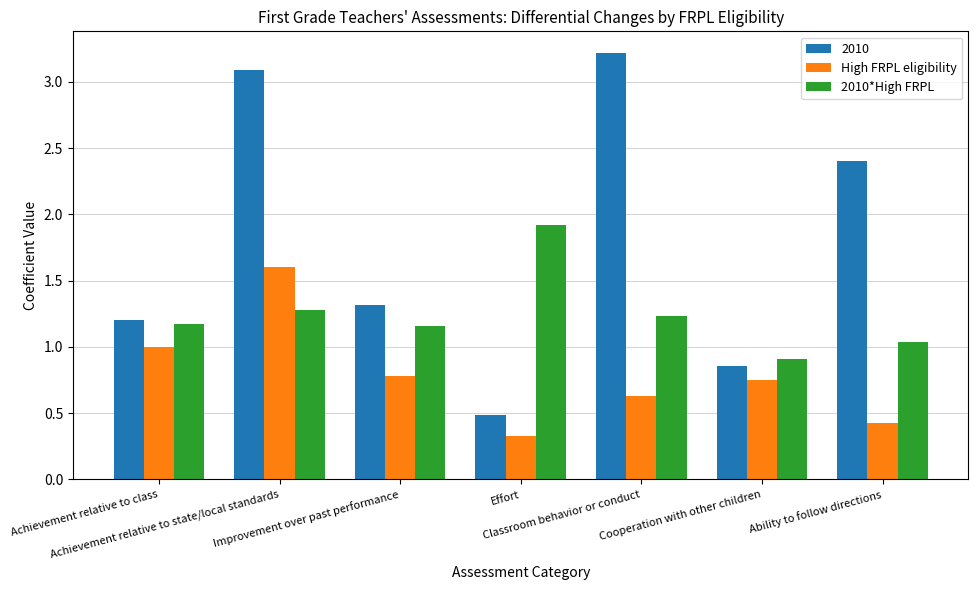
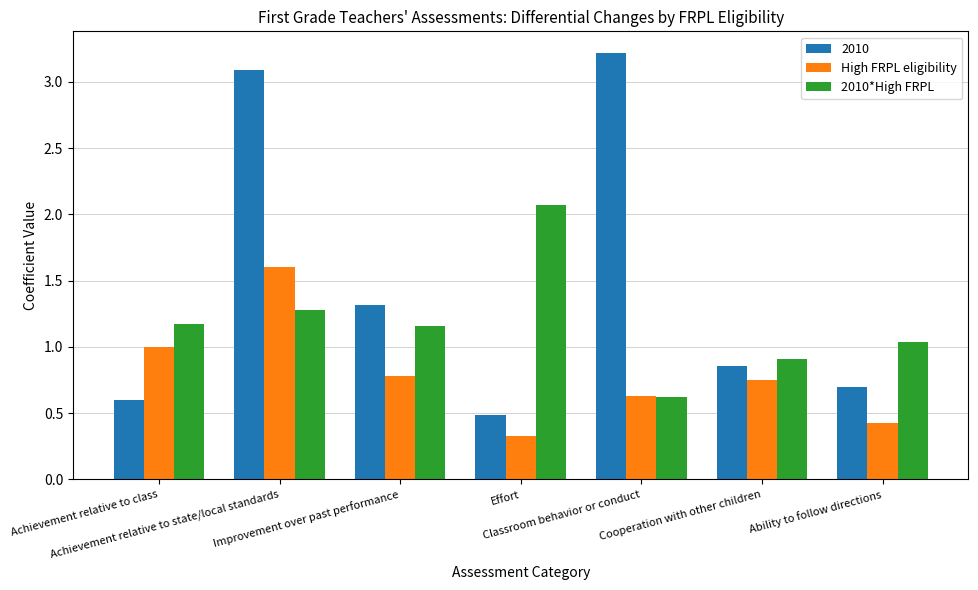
  {
    "2010": {
-     "Achievement relative to class": 1.2,
+     "Achievement relative to class": 0.6,
      "Achievement relative to state/local standards": 3.1,
      "Improvement over past performance": 1.32,
      "Effort": 0.5,
      "Classroom behavior or conduct": 3.22,
      "Cooperation with other children": 0.86,
-     "Ability to follow directions": 2.4
+     "Ability to follow directions": 0.7
    },
    "High FRPL eligibility": {
      "Achievement relative to class": 1.00,
      "Achievement relative to state/local standards": 1.60,
      "Improvement over past performance": 0.78,
      "Effort": 0.33,
      "Classroom behavior or conduct": 0.63,
      "Cooperation with other children": 0.75,
      "Ability to follow directions": 0.43
    },
    "2010*High FRPL": {
      "Achievement relative to class": 1.17,
      "Achievement relative to state/local standards": 1.28,
      "Improvement over past performance": 1.16,
-     "Effort": 1.92,
-     "Classroom behavior or conduct": 1.23,
+     "Effort": 2.07,
+     "Classroom behavior or conduct": 0.62,
      "Cooperation with other children": 0.91,
      "Ability to follow directions": 1.04
    }
  }
